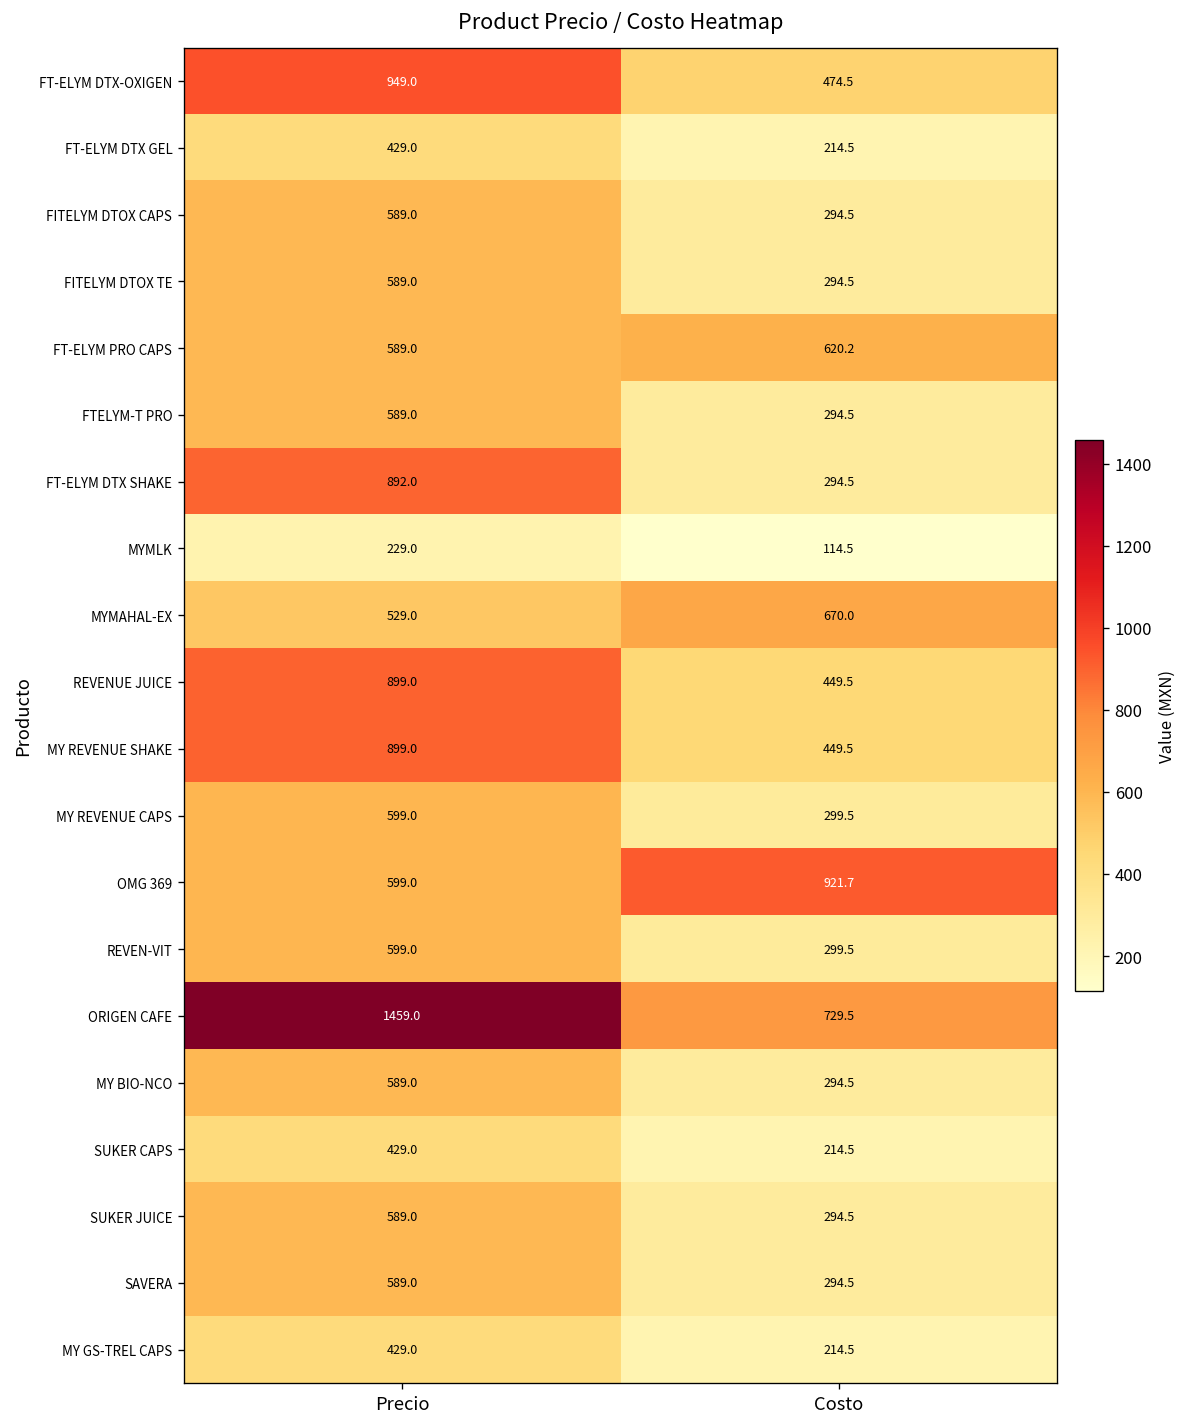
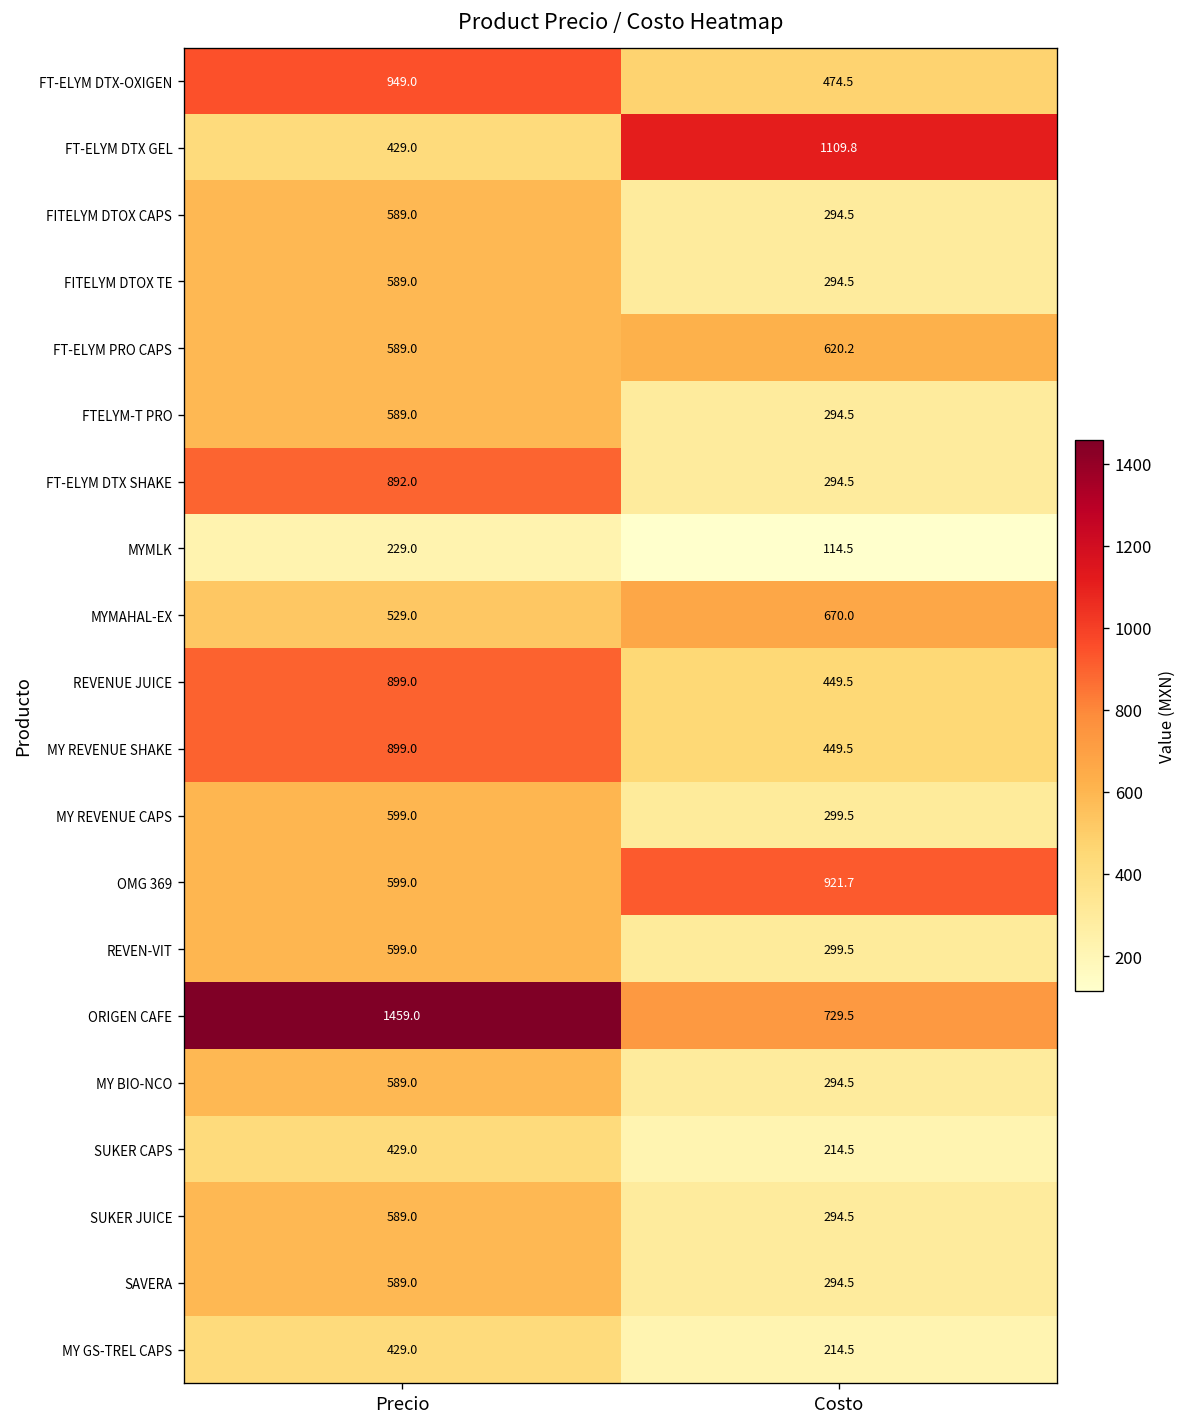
  {
    "FT-ELYM DTX-OXIGEN": {
      "Precio": 949.0,
      "Costo": 474.5
    },
    "FT-ELYM DTX GEL": {
      "Precio": 429.0,
-     "Costo": 214.5
+     "Costo": 1109.8
    },
    "FITELYM DTOX CAPS": {
      "Precio": 589.0,
      "Costo": 294.5
    },
    "FITELYM DTOX TE": {
      "Precio": 589.0,
      "Costo": 294.5
    },
    "FT-ELYM PRO CAPS": {
      "Precio": 589.0,
      "Costo": 620.2
    },
    "FTELYM-T PRO": {
      "Precio": 589.0,
      "Costo": 294.5
    },
    "FT-ELYM DTX SHAKE": {
      "Precio": 892.0,
      "Costo": 294.5
    },
    "MYMLK": {
      "Precio": 229.0,
      "Costo": 114.5
    },
    "MYMAHAL-EX": {
      "Precio": 529.0,
      "Costo": 670.0
    },
    "REVENUE JUICE": {
      "Precio": 899.0,
      "Costo": 449.5
    },
    "MY REVENUE SHAKE": {
      "Precio": 899.0,
      "Costo": 449.5
    },
    "MY REVENUE CAPS": {
      "Precio": 599.0,
      "Costo": 299.5
    },
    "OMG 369": {
      "Precio": 599.0,
      "Costo": 921.7
    },
    "REVEN-VIT": {
      "Precio": 599.0,
      "Costo": 299.5
    },
    "ORIGEN CAFE": {
      "Precio": 1459.0,
      "Costo": 729.5
    },
    "MY BIO-NCO": {
      "Precio": 589.0,
      "Costo": 294.5
    },
    "SUKER CAPS": {
      "Precio": 429.0,
      "Costo": 214.5
    },
    "SUKER JUICE": {
      "Precio": 589.0,
      "Costo": 294.5
    },
    "SAVERA": {
      "Precio": 589.0,
      "Costo": 294.5
    },
    "MY GS-TREL CAPS": {
      "Precio": 429.0,
      "Costo": 214.5
    }
  }
